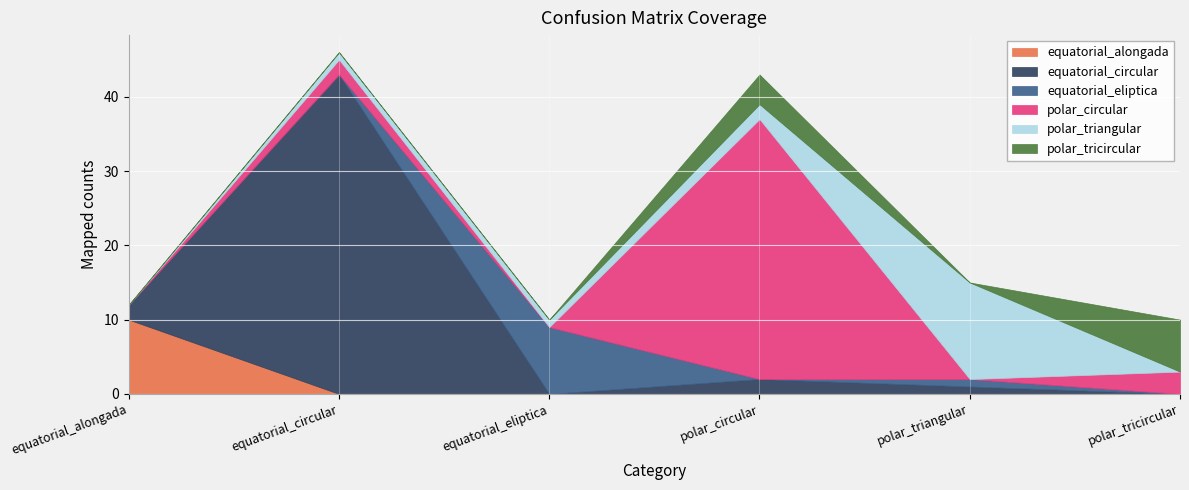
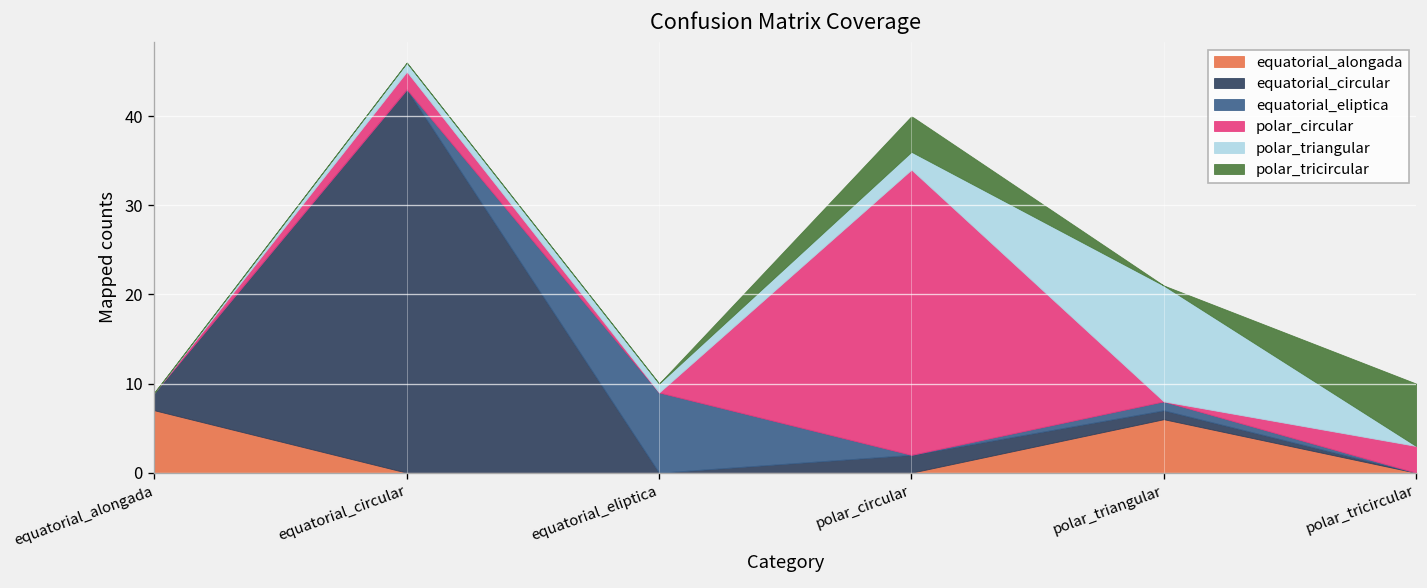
  {
    "equatorial_alongada": {
-     "equatorial_alongada": 10,
+     "equatorial_alongada": 7,
      "equatorial_circular": 0,
      "polar_circular": 0,
-     "polar_triangular": 0
+     "polar_triangular": 6
    },
    "polar_circular": {
      "equatorial_circular": 2,
-     "polar_circular": 35
+     "polar_circular": 32
    },
    "polar_triangular": {
      "polar_circular": 2
    },
    "polar_tricircular": {
      "polar_circular": 4,
      "polar_tricircular": 7
    }
  }
